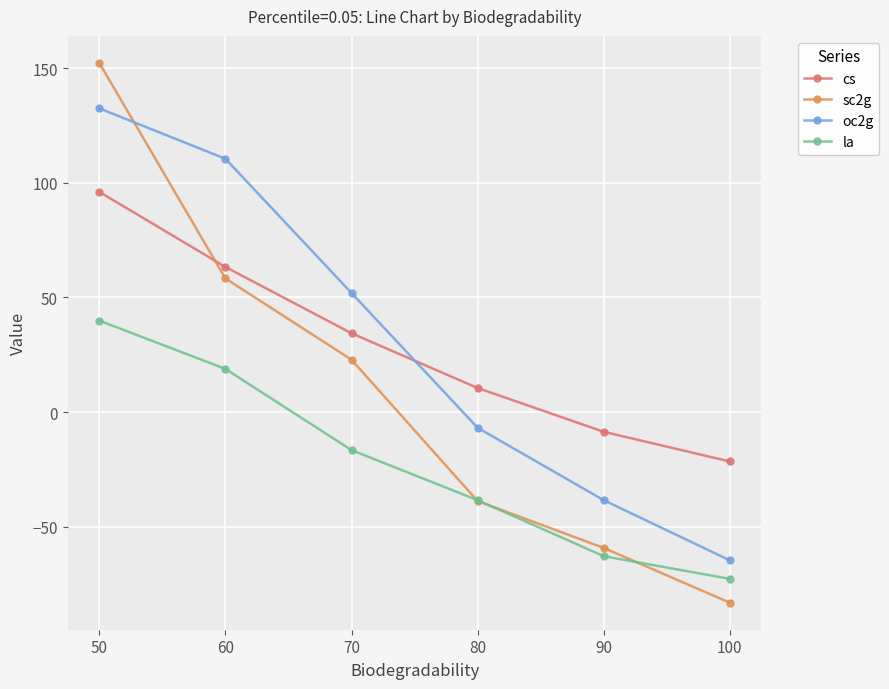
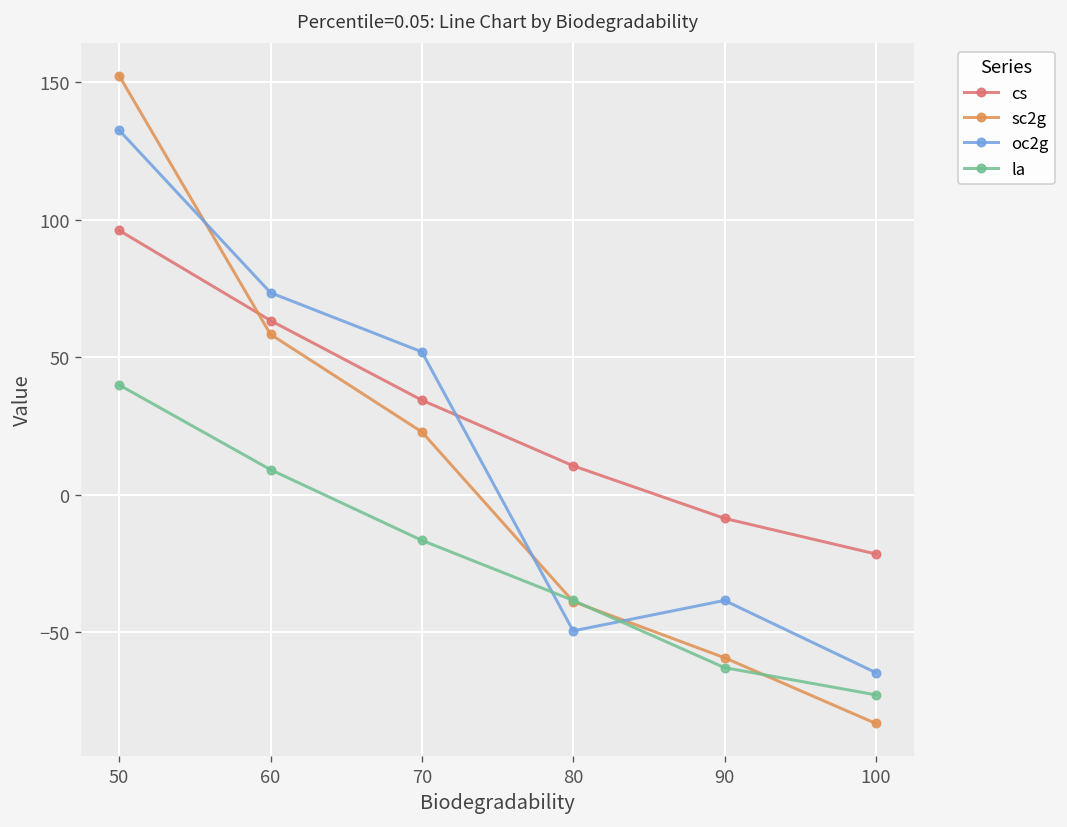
  {
    "oc2g": {
      "50": 132,
-     "60": 111,
+     "60": 73,
      "70": 52,
-     "80": -7,
+     "80": -49,
      "90": -38,
      "100": -65
    },
    "la": {
      "50": 40,
-     "60": 19,
+     "60": 9,
      "70": -17,
      "90": -63,
      "100": -73
    }
  }
